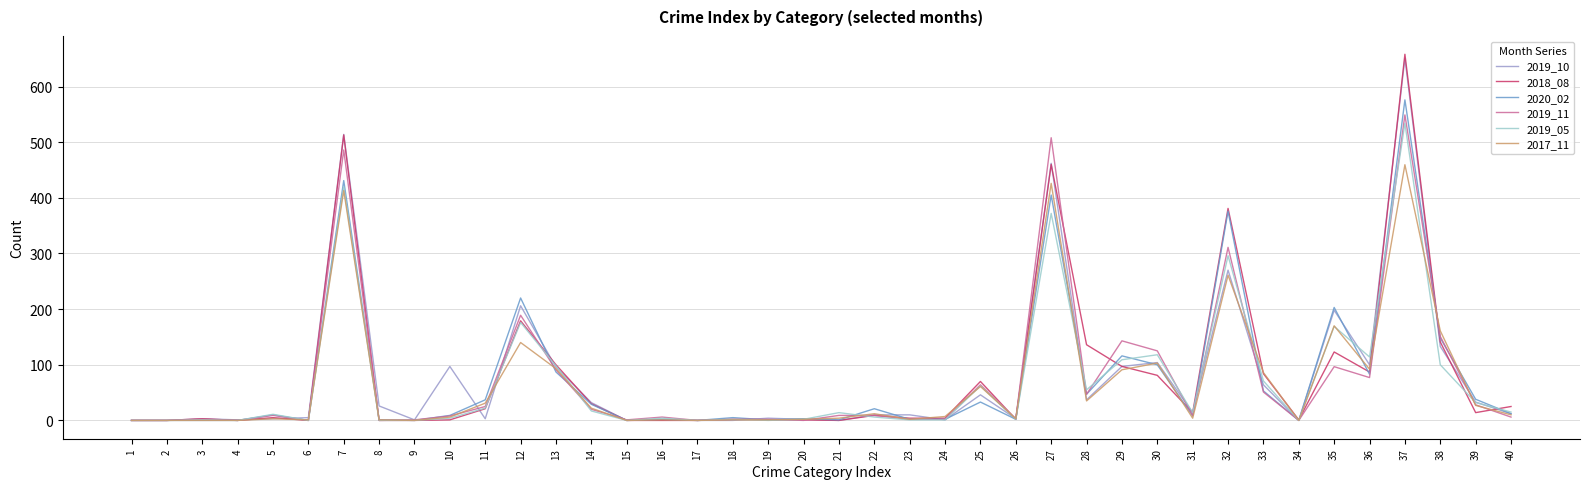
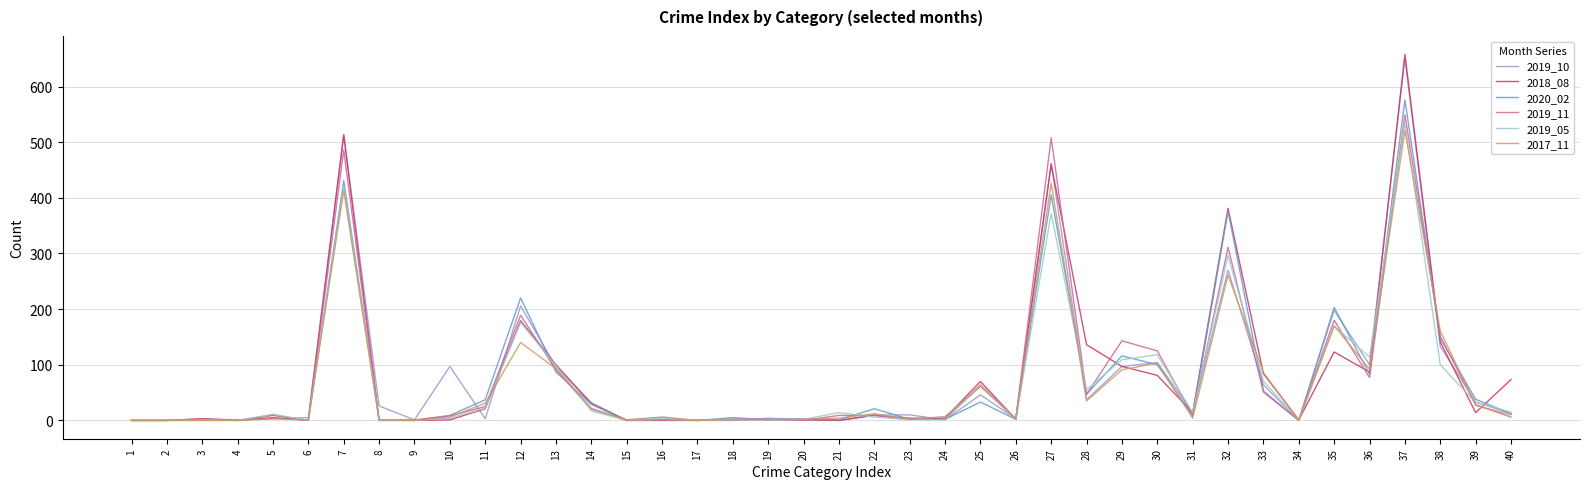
  {
    "2018_08": {
      "25": 70,
      "28": 140,
      "30": 80,
      "32": 380,
      "35": 120,
      "37": 660,
      "38": 140,
      "39": 10,
-     "40": 30
+     "40": 70
    },
    "2019_11": {
      "7": 490,
      "12": 190,
      "21": 10,
      "27": 510,
      "29": 140,
      "30": 130,
      "32": 310,
-     "35": 100,
+     "35": 180,
      "36": 80,
      "37": 550
    },
    "2017_11": {
      "7": 410,
      "11": 30,
      "12": 140,
      "27": 430,
      "29": 90,
      "32": 260,
      "36": 90,
-     "37": 460,
+     "37": 520,
      "38": 160
    }
  }
